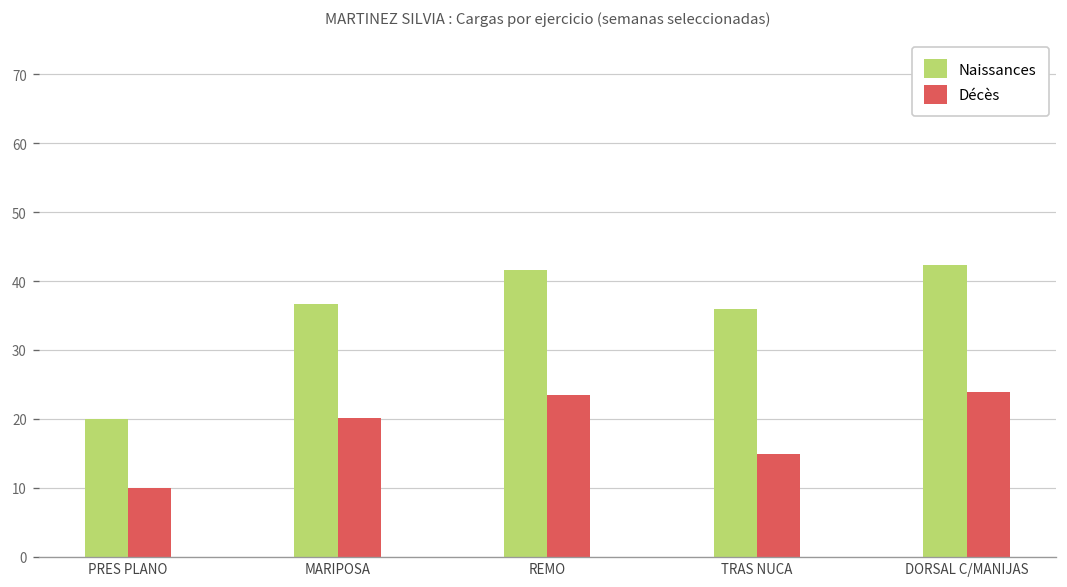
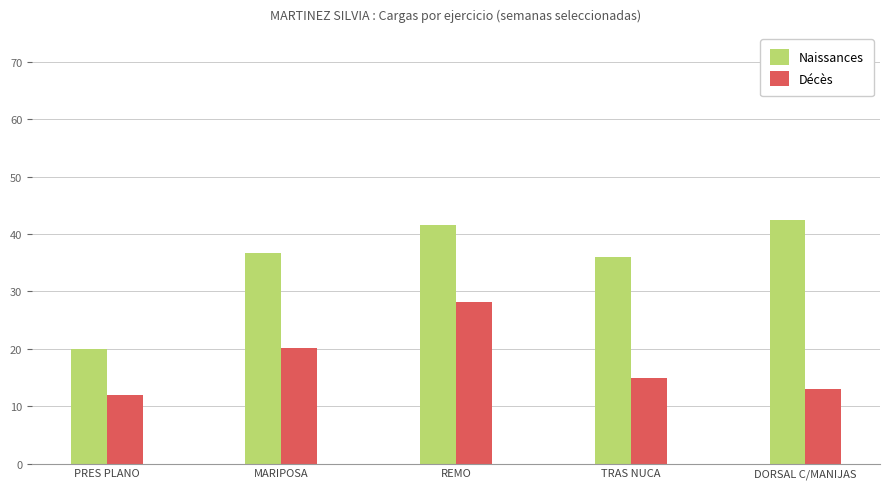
  {
    "Naissances": {
      "PRES PLANO": 20,
      "MARIPOSA": 37,
      "REMO": 42,
      "TRAS NUCA": 36,
      "DORSAL C/MANIJAS": 42
    },
    "Décès": {
-     "PRES PLANO": 10,
+     "PRES PLANO": 12,
      "MARIPOSA": 20,
-     "REMO": 23,
+     "REMO": 28,
      "TRAS NUCA": 15,
-     "DORSAL C/MANIJAS": 24
+     "DORSAL C/MANIJAS": 13
    }
  }
